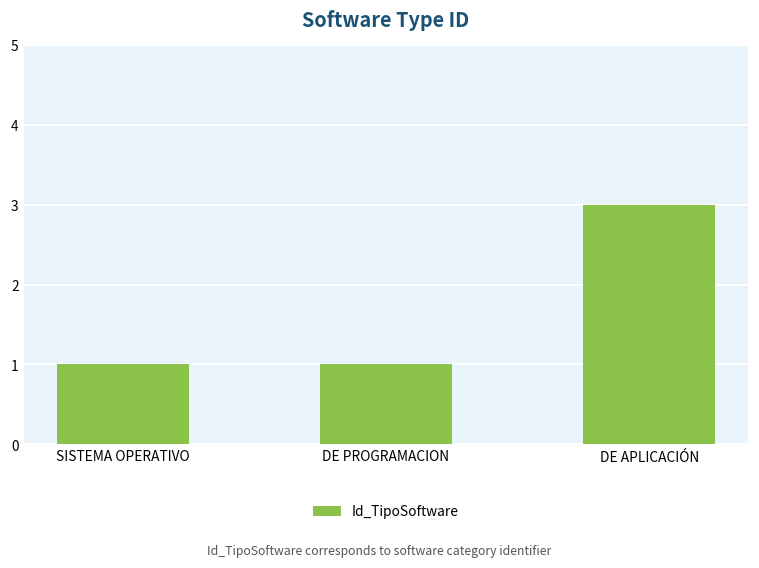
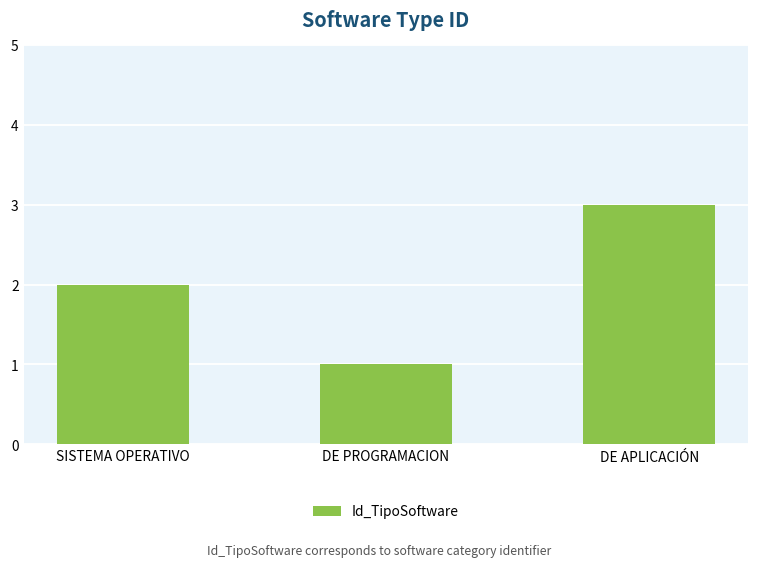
  {
-   "SISTEMA OPERATIVO": 1,
+   "SISTEMA OPERATIVO": 2,
    "DE PROGRAMACION": 1,
    "DE APLICACIÓN": 3
  }
